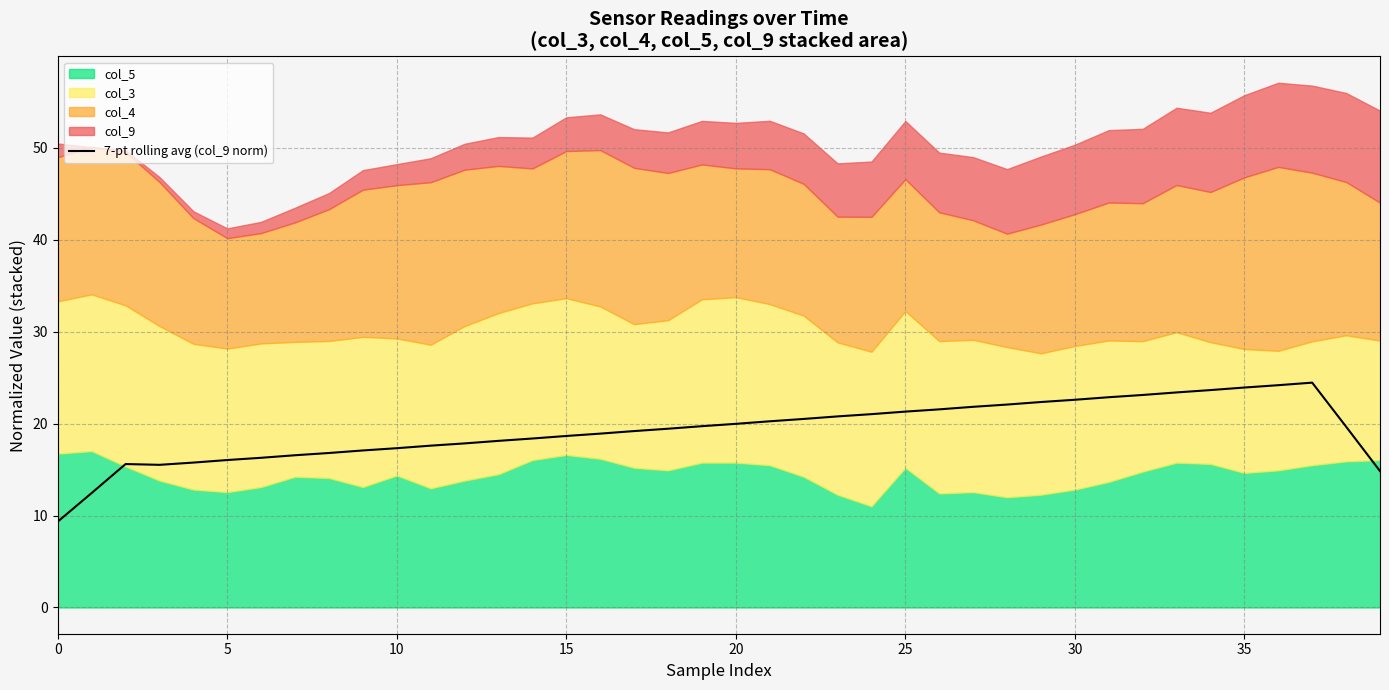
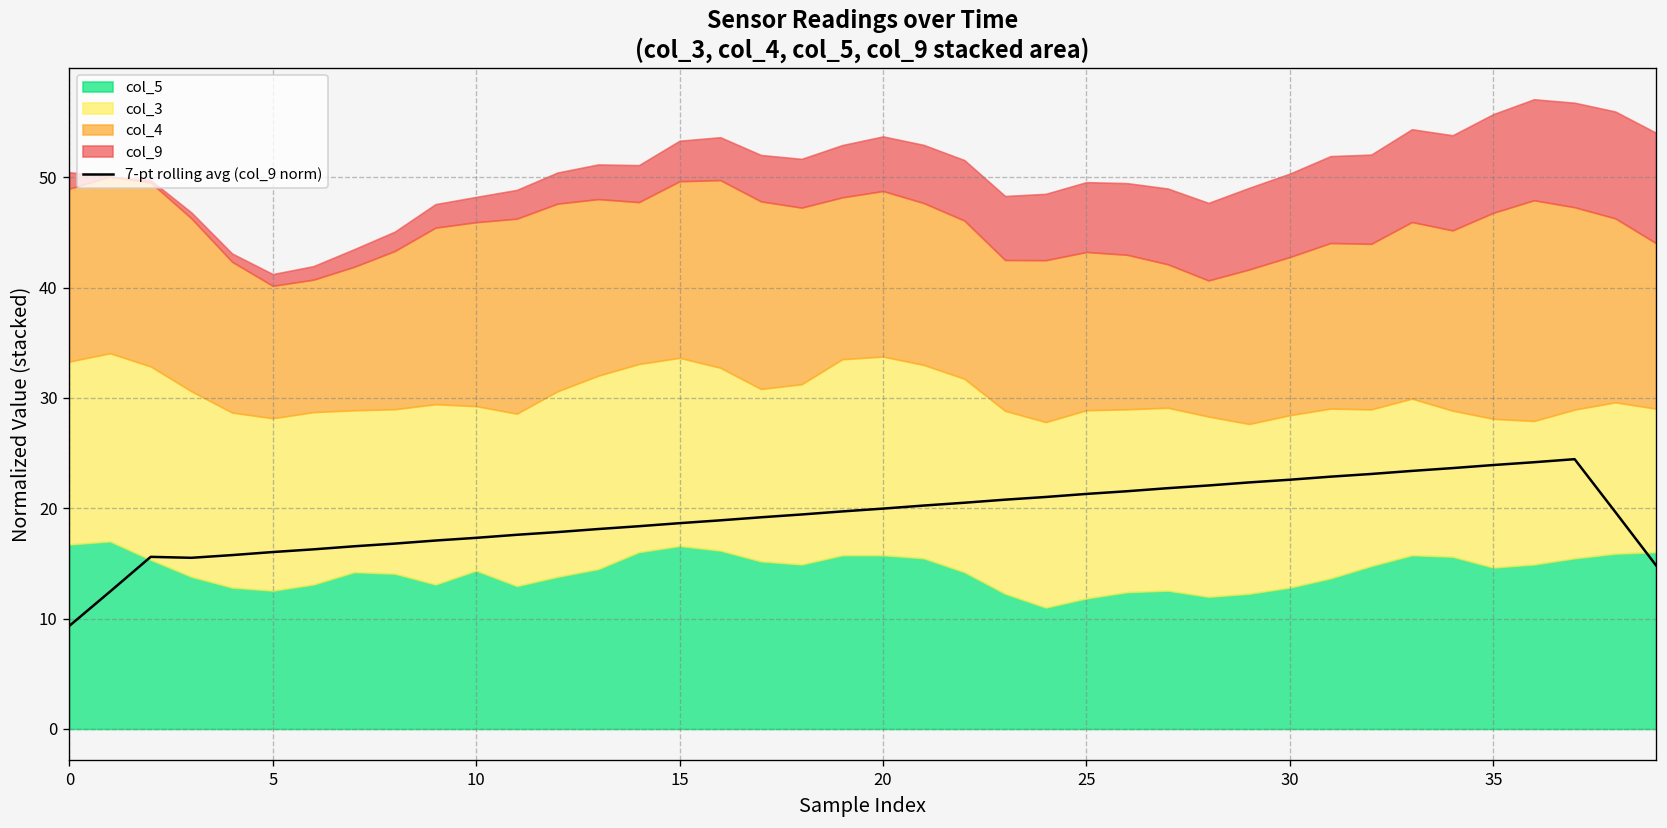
  {
    "7-pt rolling avg (col_9 norm)": {
      "0": 9,
      "5": 16,
      "10": 17,
      "15": 19,
      "20": 20,
      "25": 21,
      "30": 23,
      "35": 24
    },
    "col_5": {
      "0": 17,
      "5": 13,
      "10": 14,
      "15": 17,
      "20": 16,
-     "25": 15,
+     "25": 12,
      "30": 13,
      "35": 15
    },
    "col_3": {
      "0": 17,
      "5": 16,
      "10": 15,
      "15": 17,
      "20": 18,
      "25": 17,
      "30": 16,
      "35": 13
    },
    "col_4": {
      "0": 16,
      "5": 12,
      "10": 17,
      "15": 16,
-     "20": 14,
+     "20": 15,
      "25": 14,
      "30": 14,
      "35": 19
    },
    "col_9": {
      "0": 1,
      "5": 1,
      "10": 2,
      "15": 4,
      "20": 5,
      "25": 6,
      "30": 8,
      "35": 9
    }
  }
